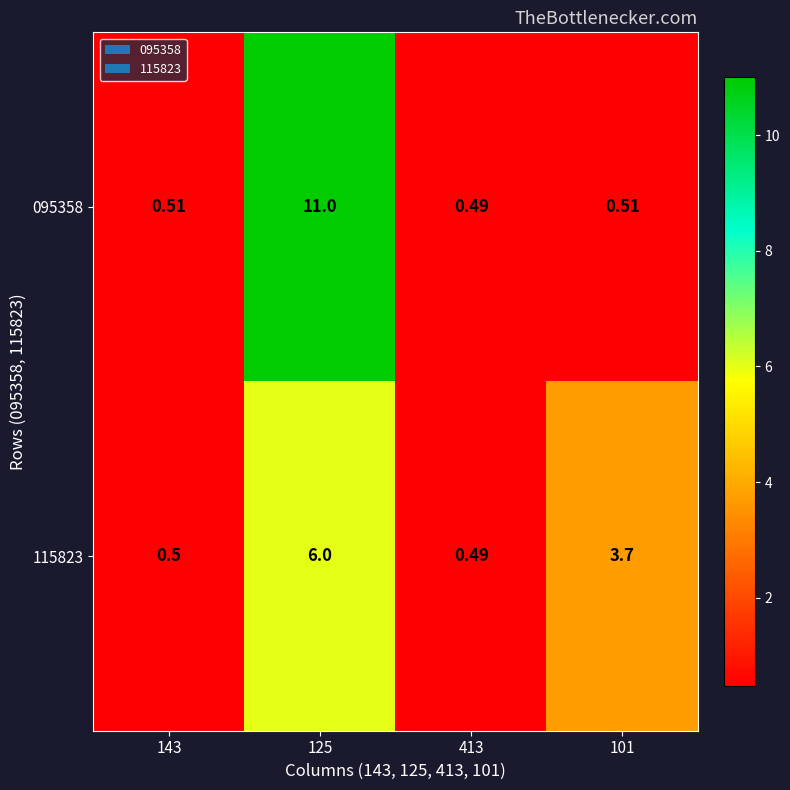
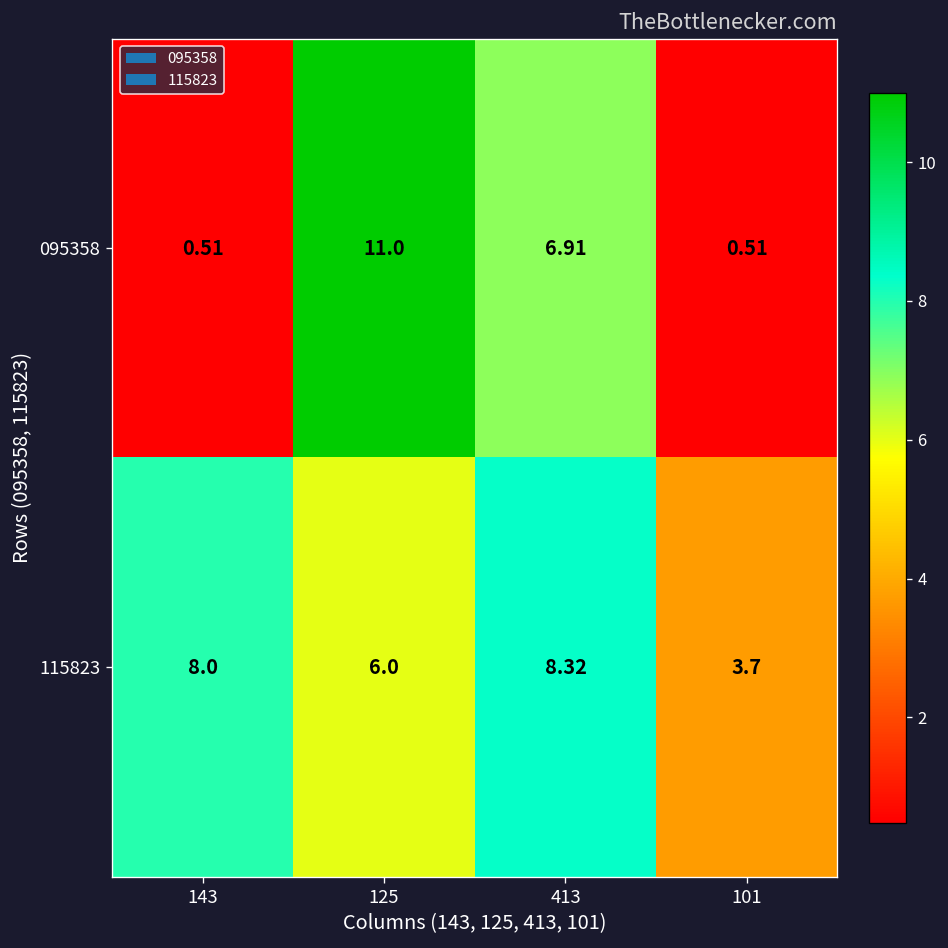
  {
    "095358": {
      "143": 0.51,
      "125": 11.0,
-     "413": 0.49,
+     "413": 6.91,
      "101": 0.51
    },
    "115823": {
-     "143": 0.5,
+     "143": 8.0,
      "125": 6.0,
-     "413": 0.49,
+     "413": 8.32,
      "101": 3.7
    }
  }
